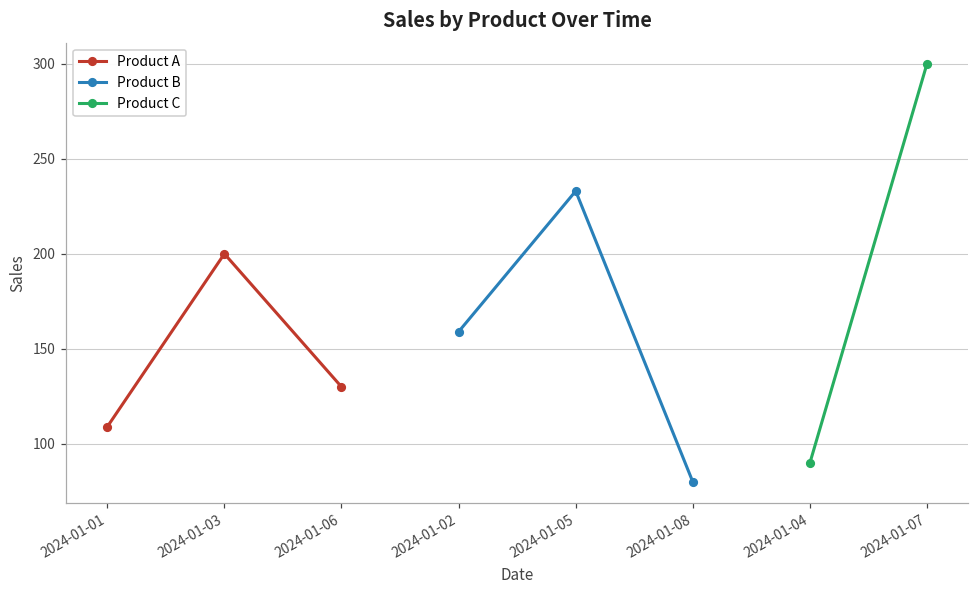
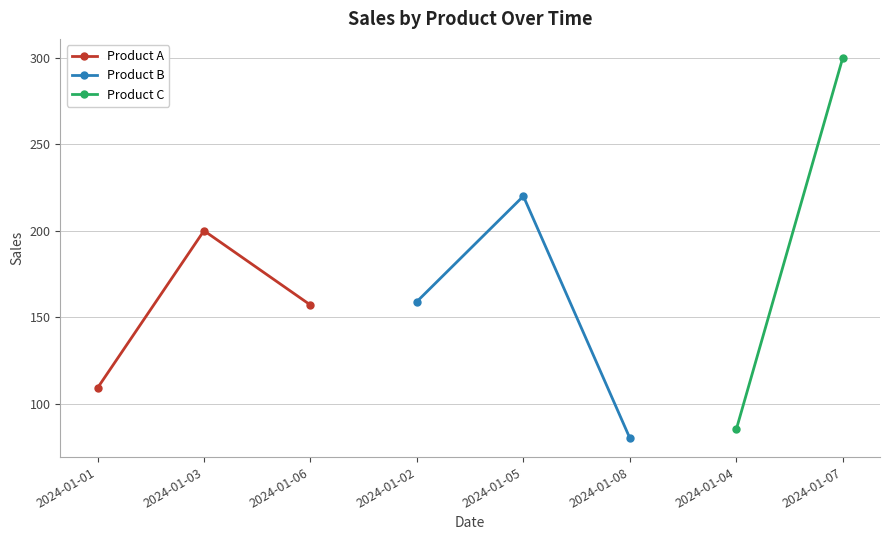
  {
    "Product A": {
      "2024-01-01": 109,
      "2024-01-03": 200,
-     "2024-01-06": 130
+     "2024-01-06": 157
    },
    "Product B": {
      "2024-01-02": 159,
-     "2024-01-05": 233,
+     "2024-01-05": 220,
      "2024-01-08": 80
    },
    "Product C": {
-     "2024-01-04": 90,
+     "2024-01-04": 85,
      "2024-01-07": 300
    }
  }
